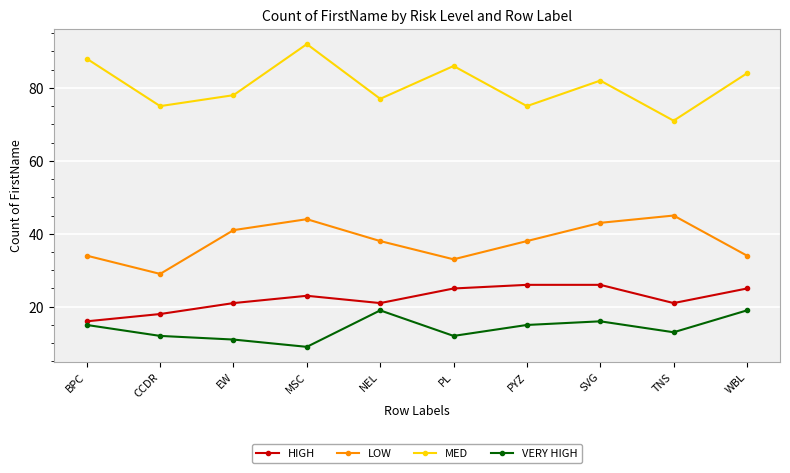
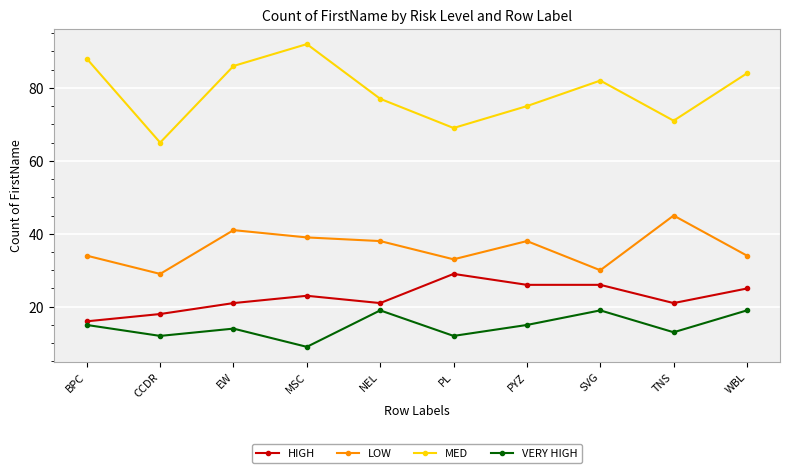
  {
    "HIGH": {
      "BPC": 16,
      "CCDR": 18,
      "EW": 21,
      "MSC": 23,
      "NEL": 21,
-     "PL": 25,
+     "PL": 29,
      "PYZ": 26,
      "SVG": 26,
      "TNS": 21,
      "WBL": 25
    },
    "LOW": {
      "BPC": 34,
      "CCDR": 29,
      "EW": 41,
-     "MSC": 44,
+     "MSC": 39,
      "NEL": 38,
      "PL": 33,
      "PYZ": 38,
-     "SVG": 43,
+     "SVG": 30,
      "TNS": 45,
      "WBL": 34
    },
    "MED": {
      "BPC": 88,
-     "CCDR": 75,
-     "EW": 78,
+     "CCDR": 65,
+     "EW": 86,
      "MSC": 92,
      "NEL": 77,
-     "PL": 86,
+     "PL": 69,
      "PYZ": 75,
      "SVG": 82,
      "TNS": 71,
      "WBL": 84
    },
    "VERY HIGH": {
      "BPC": 15,
      "CCDR": 12,
-     "EW": 11,
+     "EW": 14,
      "MSC": 9,
      "NEL": 19,
      "PL": 12,
      "PYZ": 15,
-     "SVG": 16,
+     "SVG": 19,
      "TNS": 13,
      "WBL": 19
    }
  }
